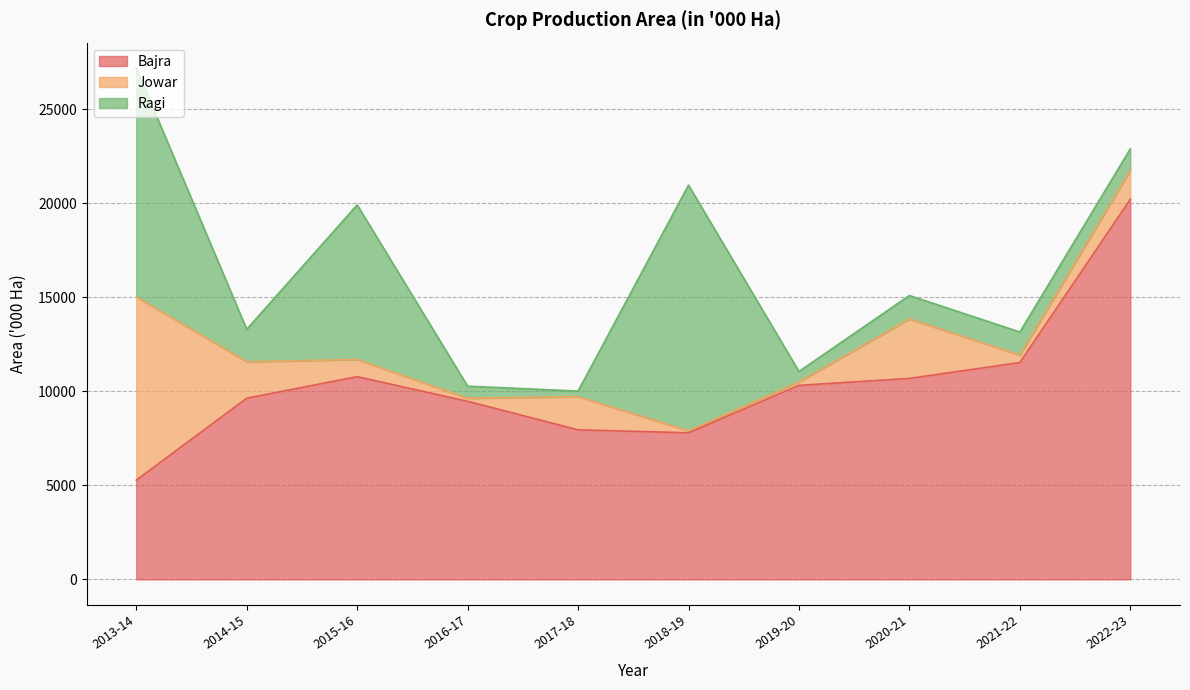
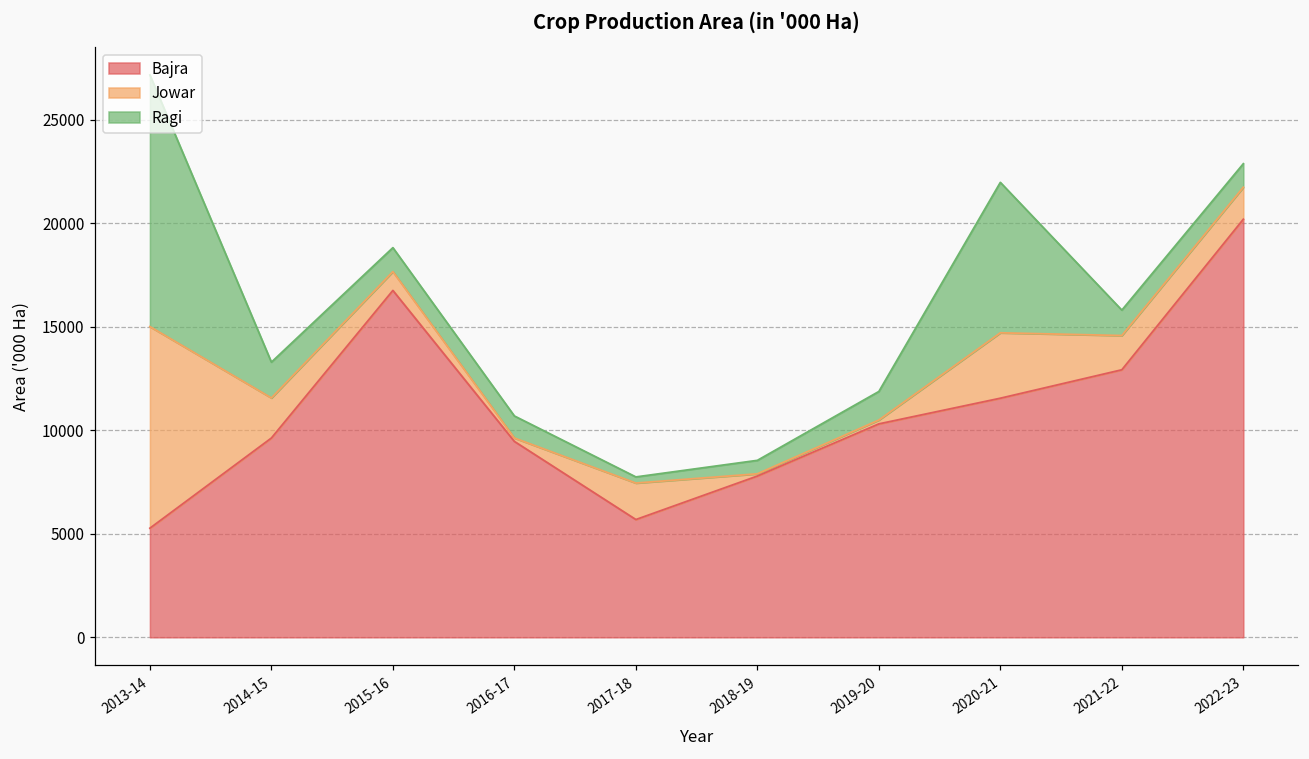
  {
    "Bajra": {
      "2013-14": 5300,
      "2014-15": 9600,
-     "2015-16": 10800,
+     "2015-16": 16800,
      "2016-17": 9500,
-     "2017-18": 7900,
+     "2017-18": 5700,
      "2019-20": 10300,
-     "2020-21": 10700,
-     "2021-22": 11500,
+     "2020-21": 11600,
+     "2021-22": 12900,
      "2022-23": 20200
    },
    "Jowar": {
      "2013-14": 9700,
      "2014-15": 1900,
      "2015-16": 900,
      "2016-17": 200,
      "2017-18": 1800,
      "2019-20": 200,
      "2020-21": 3200,
-     "2021-22": 400,
+     "2021-22": 1700,
      "2022-23": 1500
    },
    "Ragi": {
      "2014-15": 1700,
-     "2015-16": 8200,
-     "2016-17": 600,
+     "2015-16": 1200,
+     "2016-17": 1100,
      "2017-18": 300,
-     "2018-19": 13100,
-     "2019-20": 600,
-     "2020-21": 1200,
+     "2018-19": 600,
+     "2019-20": 1400,
+     "2020-21": 7300,
      "2021-22": 1200,
      "2022-23": 1100
    }
  }
